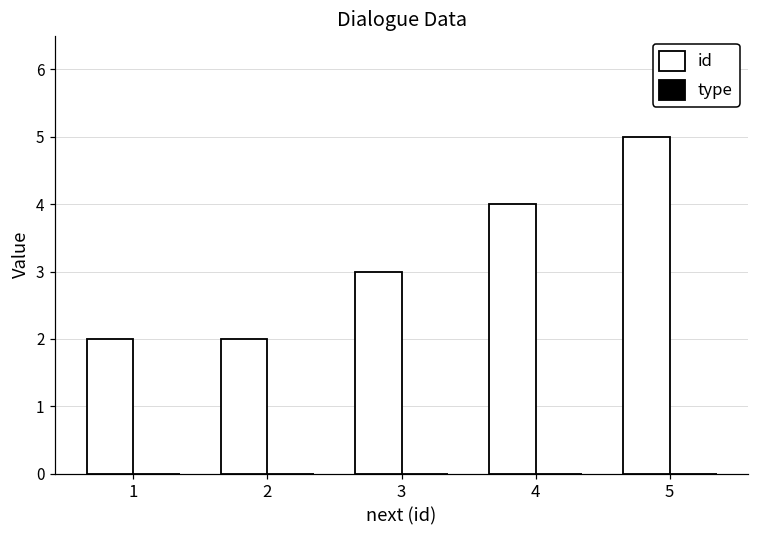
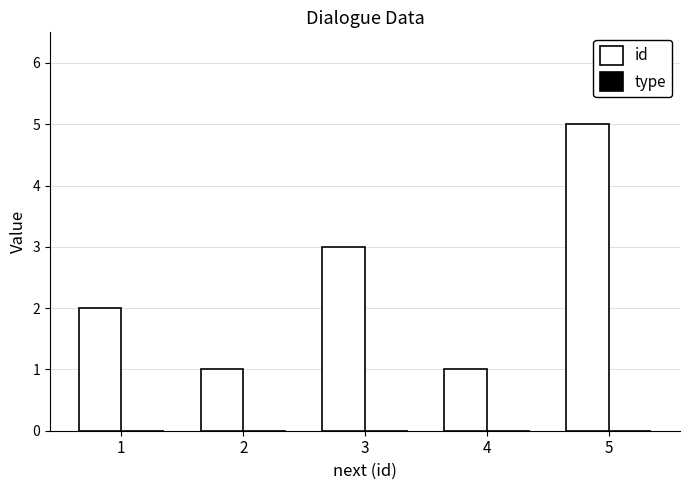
  {
    "id": {
      "1": 2,
-     "2": 2,
+     "2": 1,
      "3": 3,
-     "4": 4,
+     "4": 1,
      "5": 5
    },
    "type": {
      "1": 0,
      "2": 0,
      "3": 0,
      "4": 0,
      "5": 0
    }
  }
